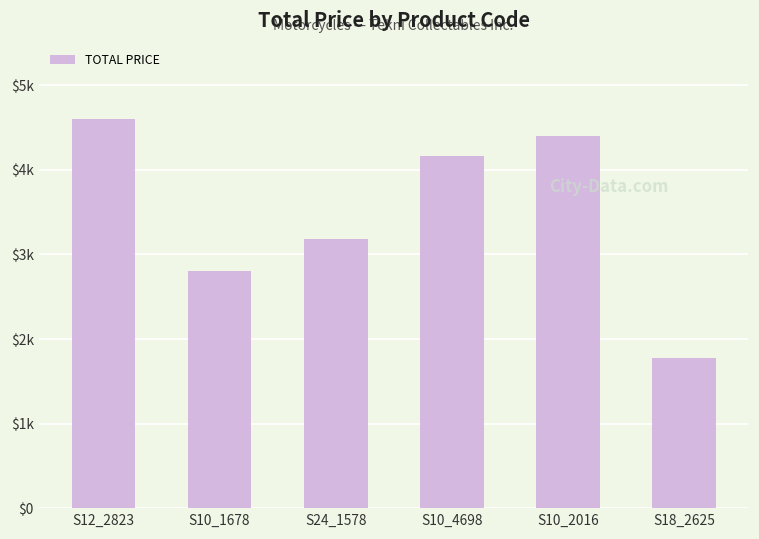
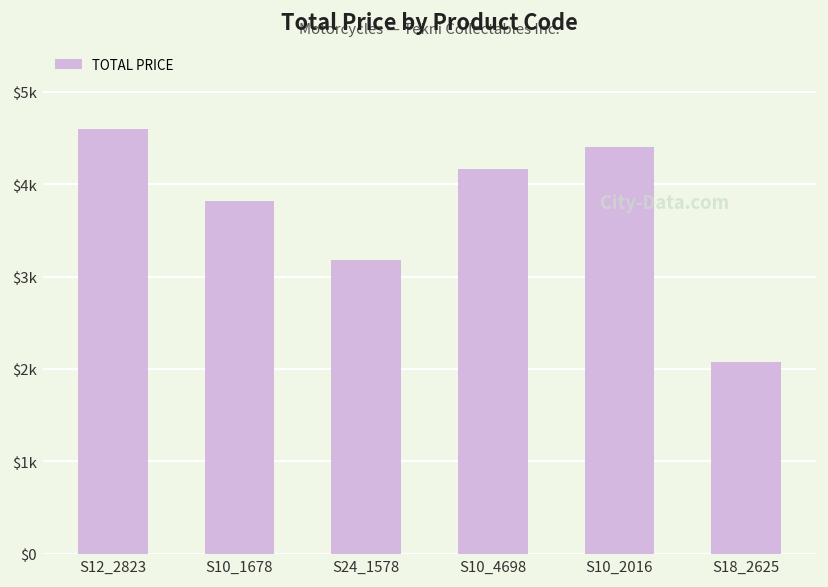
  {
    "S12_2823": "$4600",
-   "S10_1678": "$2800",
+   "S10_1678": "$3800",
    "S24_1578": "$3200",
    "S10_4698": "$4200",
    "S10_2016": "$4400",
-   "S18_2625": "$1800"
+   "S18_2625": "$2100"
  }
